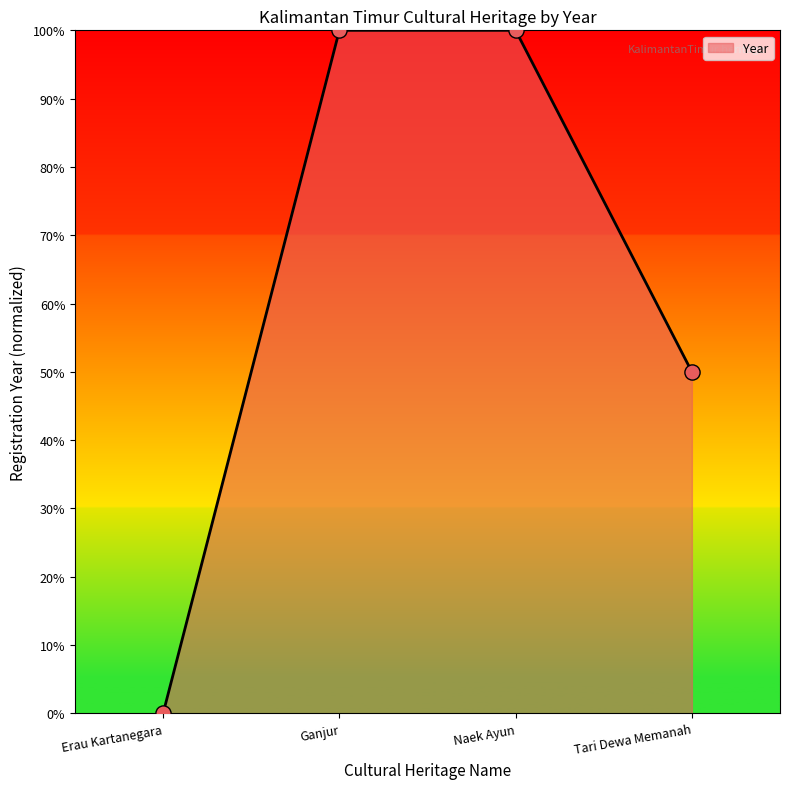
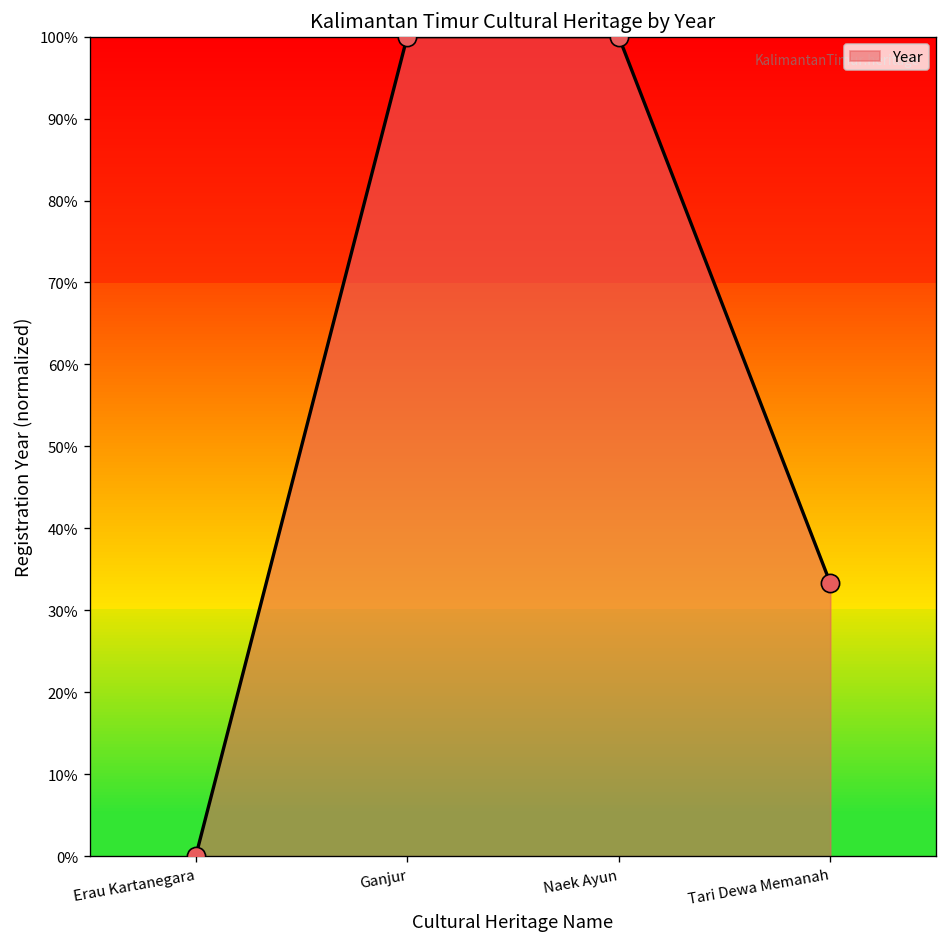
  {
    "Erau Kartanegara": "0%",
    "Ganjur": "100%",
    "Naek Ayun": "100%",
-   "Tari Dewa Memanah": "50%"
+   "Tari Dewa Memanah": "33%"
  }
